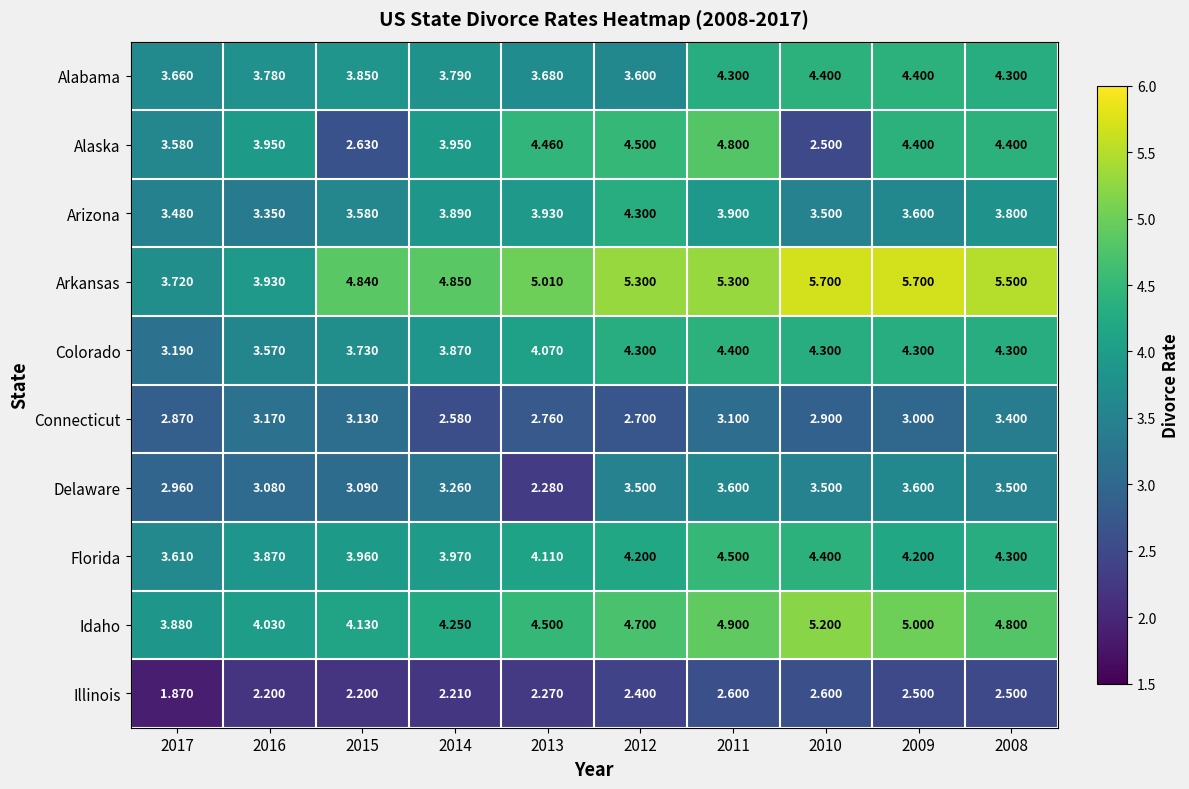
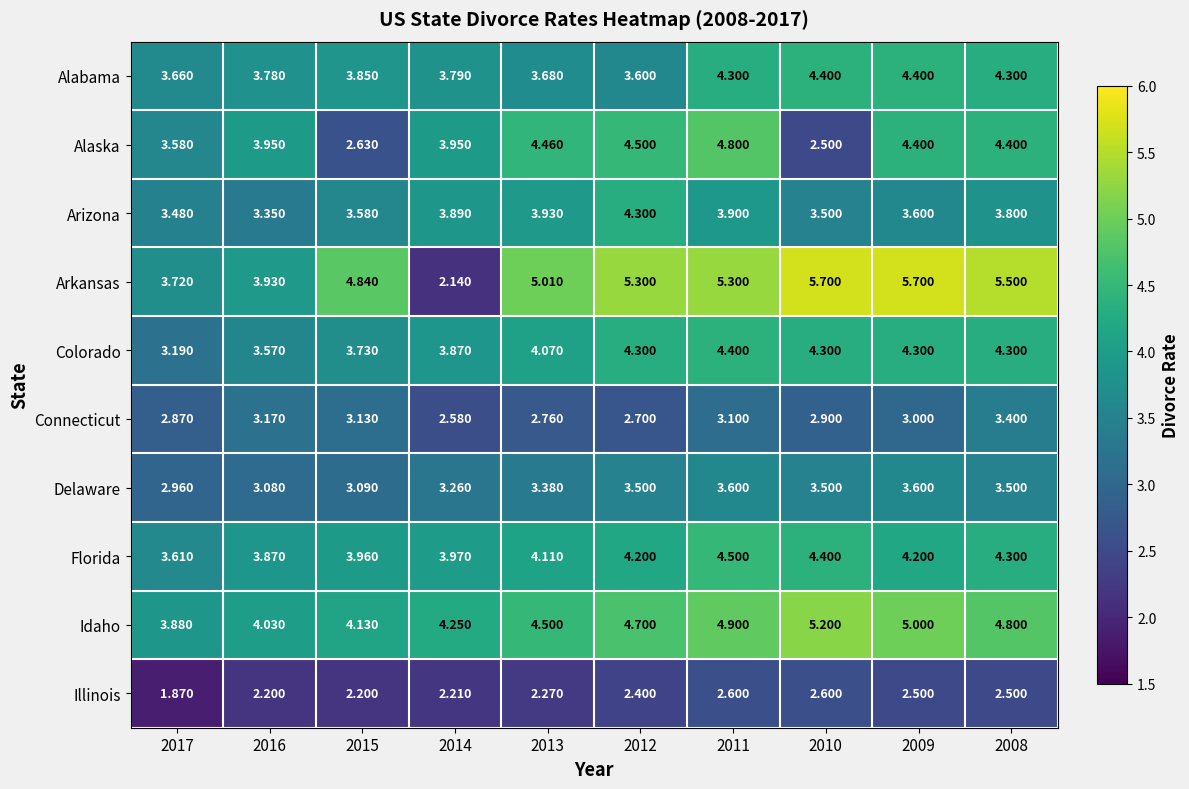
  {
    "Alabama": {
      "2017": 3.660,
      "2016": 3.780,
      "2015": 3.850,
      "2014": 3.790,
      "2013": 3.680,
      "2012": 3.600,
      "2011": 4.300,
      "2010": 4.400,
      "2009": 4.400,
      "2008": 4.300
    },
    "Alaska": {
      "2017": 3.580,
      "2016": 3.950,
      "2015": 2.630,
      "2014": 3.950,
      "2013": 4.460,
      "2012": 4.500,
      "2011": 4.800,
      "2010": 2.500,
      "2009": 4.400,
      "2008": 4.400
    },
    "Arizona": {
      "2017": 3.480,
      "2016": 3.350,
      "2015": 3.580,
      "2014": 3.890,
      "2013": 3.930,
      "2012": 4.300,
      "2011": 3.900,
      "2010": 3.500,
      "2009": 3.600,
      "2008": 3.800
    },
    "Arkansas": {
      "2017": 3.720,
      "2016": 3.930,
      "2015": 4.840,
-     "2014": 4.850,
+     "2014": 2.140,
      "2013": 5.010,
      "2012": 5.300,
      "2011": 5.300,
      "2010": 5.700,
      "2009": 5.700,
      "2008": 5.500
    },
    "Colorado": {
      "2017": 3.190,
      "2016": 3.570,
      "2015": 3.730,
      "2014": 3.870,
      "2013": 4.070,
      "2012": 4.300,
      "2011": 4.400,
      "2010": 4.300,
      "2009": 4.300,
      "2008": 4.300
    },
    "Connecticut": {
      "2017": 2.870,
      "2016": 3.170,
      "2015": 3.130,
      "2014": 2.580,
      "2013": 2.760,
      "2012": 2.700,
      "2011": 3.100,
      "2010": 2.900,
      "2009": 3.000,
      "2008": 3.400
    },
    "Delaware": {
      "2017": 2.960,
      "2016": 3.080,
      "2015": 3.090,
      "2014": 3.260,
-     "2013": 2.280,
+     "2013": 3.380,
      "2012": 3.500,
      "2011": 3.600,
      "2010": 3.500,
      "2009": 3.600,
      "2008": 3.500
    },
    "Florida": {
      "2017": 3.610,
      "2016": 3.870,
      "2015": 3.960,
      "2014": 3.970,
      "2013": 4.110,
      "2012": 4.200,
      "2011": 4.500,
      "2010": 4.400,
      "2009": 4.200,
      "2008": 4.300
    },
    "Idaho": {
      "2017": 3.880,
      "2016": 4.030,
      "2015": 4.130,
      "2014": 4.250,
      "2013": 4.500,
      "2012": 4.700,
      "2011": 4.900,
      "2010": 5.200,
      "2009": 5.000,
      "2008": 4.800
    },
    "Illinois": {
      "2017": 1.870,
      "2016": 2.200,
      "2015": 2.200,
      "2014": 2.210,
      "2013": 2.270,
      "2012": 2.400,
      "2011": 2.600,
      "2010": 2.600,
      "2009": 2.500,
      "2008": 2.500
    }
  }
